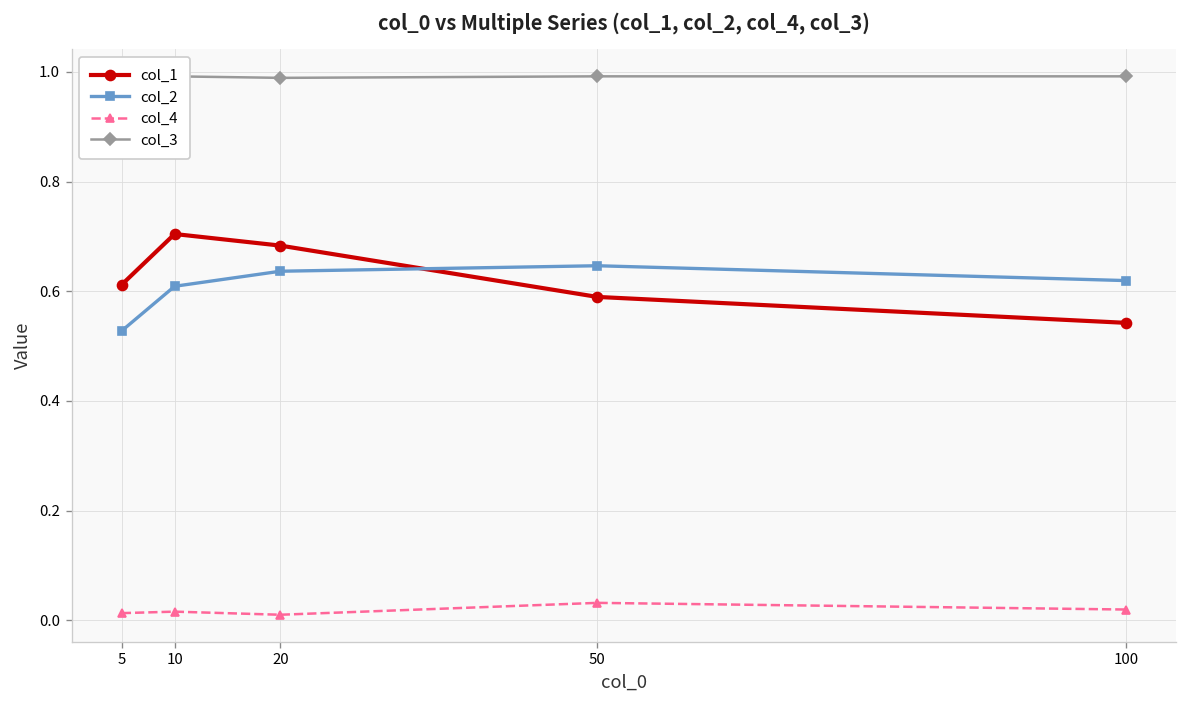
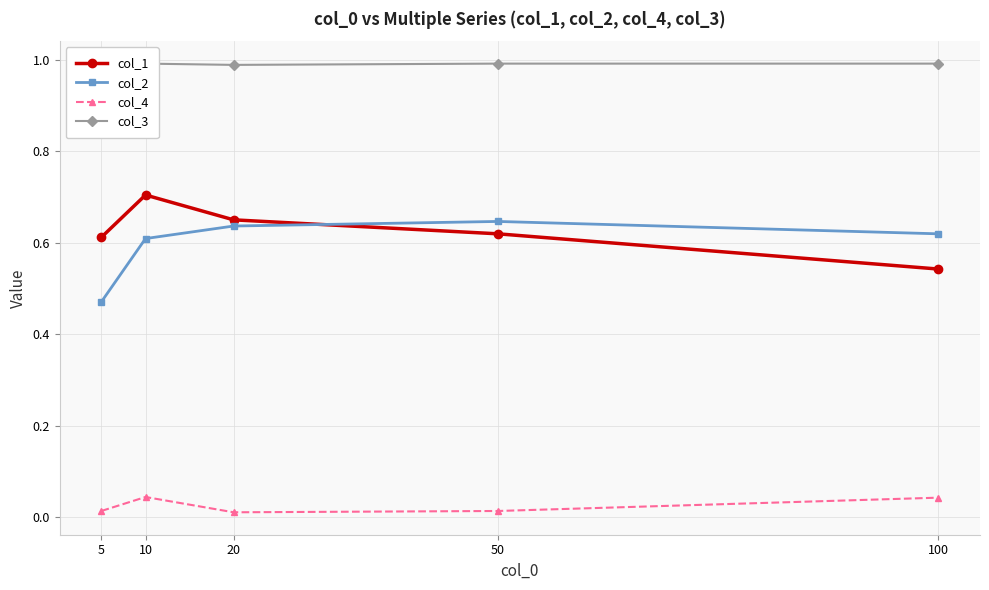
  {
    "col_1": {
      "5": 0.61,
      "10": 0.70,
-     "20": 0.68,
-     "50": 0.59,
+     "20": 0.65,
+     "50": 0.62,
      "100": 0.54
    },
    "col_2": {
-     "5": 0.53,
+     "5": 0.47,
      "10": 0.61,
      "20": 0.64,
      "50": 0.65,
      "100": 0.62
    },
    "col_4": {
      "5": 0.01,
-     "10": 0.02,
+     "10": 0.04,
      "20": 0.01,
-     "50": 0.03,
-     "100": 0.02
+     "50": 0.01,
+     "100": 0.04
    },
    "col_3": {
      "20": 0.99,
      "50": 0.99,
      "100": 0.99
    }
  }
